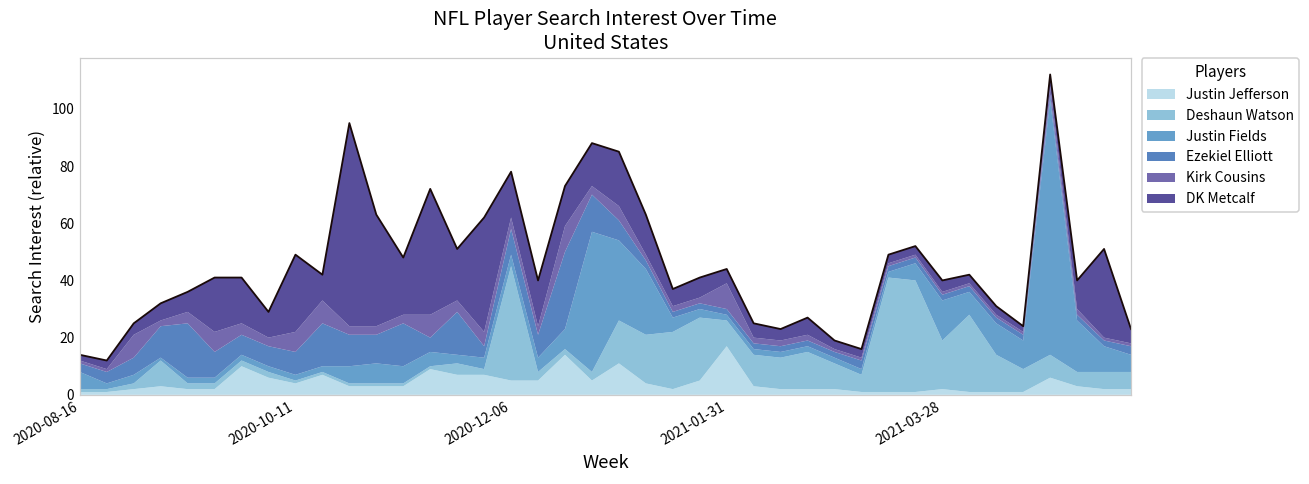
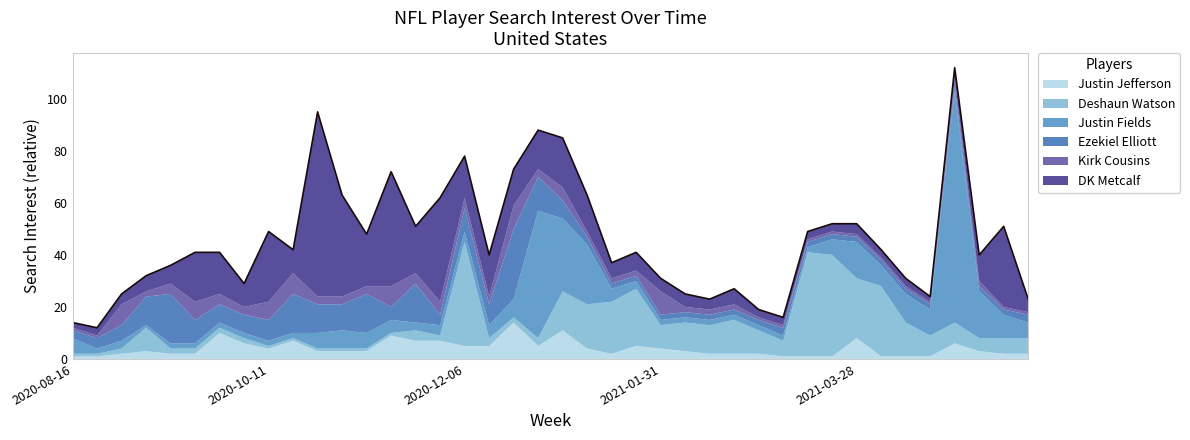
  {
    "Justin Jefferson": {
      "2020-08-16": 1,
      "2020-10-11": 4,
      "2020-12-06": 5,
-     "2021-01-31": 17,
-     "2021-03-28": 2
+     "2021-01-31": 4,
+     "2021-03-28": 8
    },
    "Deshaun Watson": {
      "2020-08-16": 1,
      "2020-10-11": 1,
      "2020-12-06": 40,
      "2021-01-31": 9,
-     "2021-03-28": 17
+     "2021-03-28": 23
    }
  }
